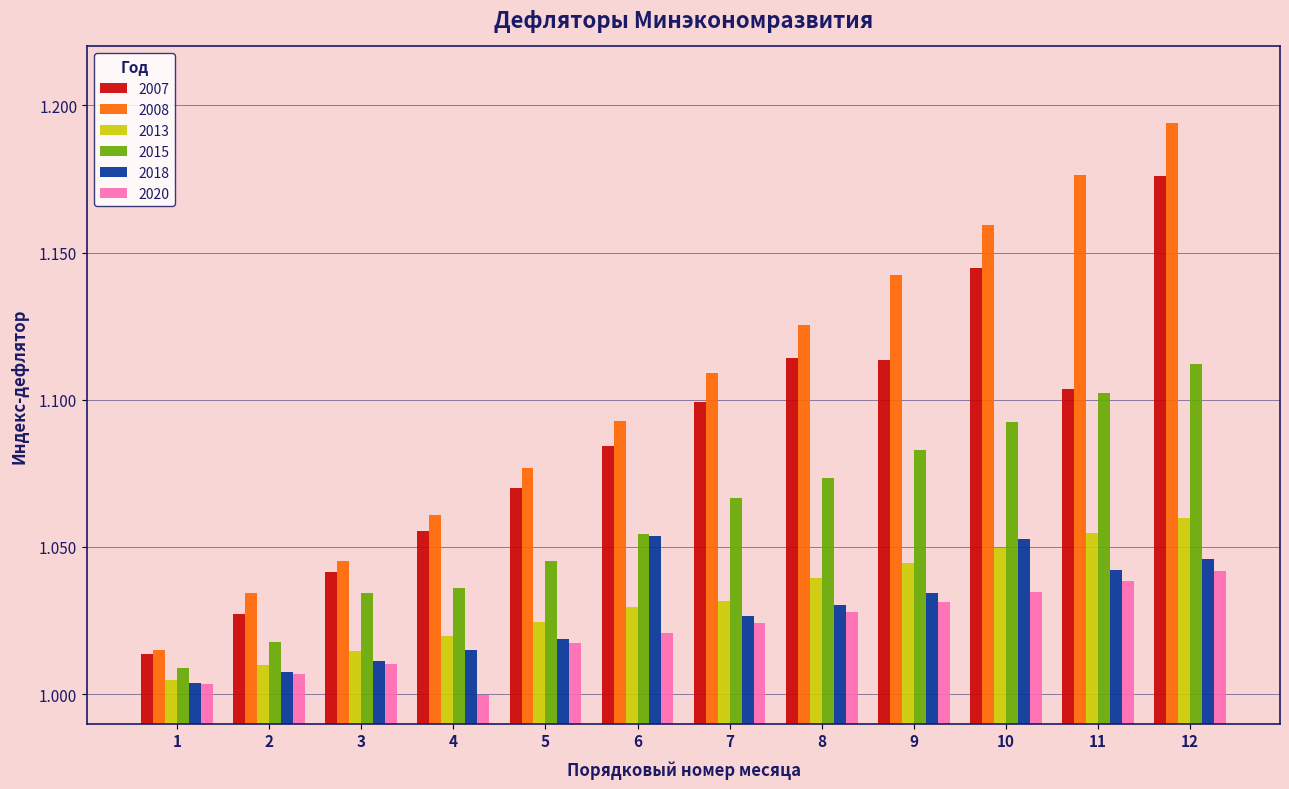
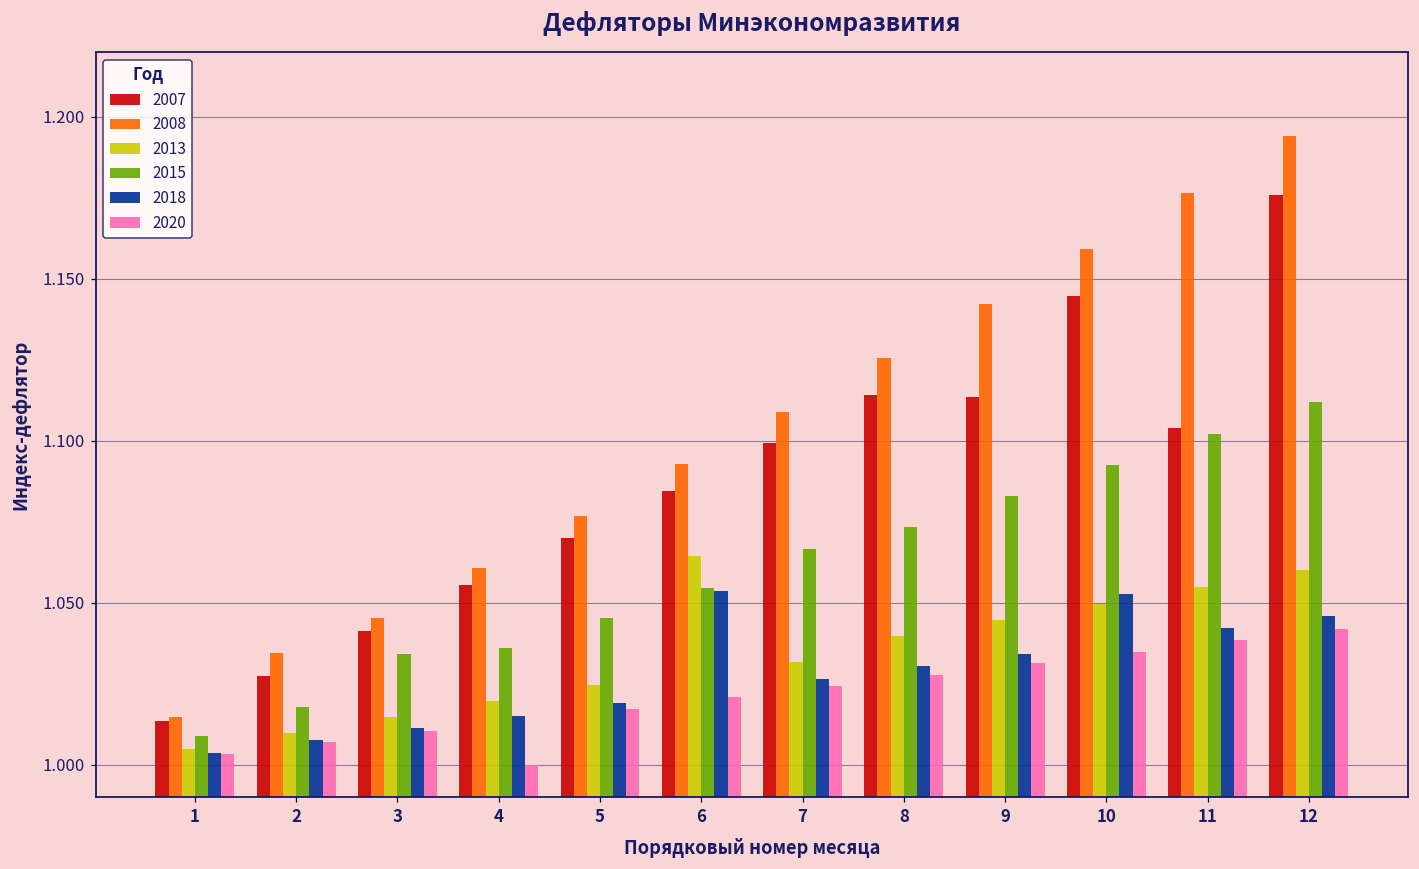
  {
    "2007": {
      "1": 1.014,
      "2": 1.027,
      "3": 1.041,
      "4": 1.056,
      "5": 1.070,
      "6": 1.084,
      "7": 1.099,
      "8": 1.114,
      "9": 1.113,
      "10": 1.145,
      "11": 1.104,
      "12": 1.176
    },
    "2008": {
      "1": 1.015,
      "2": 1.035,
      "3": 1.045,
      "4": 1.061,
      "5": 1.077,
      "6": 1.093,
      "7": 1.109,
      "8": 1.125,
      "9": 1.142,
      "10": 1.159,
      "11": 1.176,
      "12": 1.194
    },
    "2013": {
      "1": 1.005,
      "2": 1.010,
      "3": 1.015,
      "4": 1.020,
      "5": 1.025,
-     "6": 1.030,
+     "6": 1.065,
      "7": 1.032,
      "8": 1.040,
      "9": 1.045,
      "10": 1.050,
      "11": 1.055,
      "12": 1.060
    },
    "2015": {
      "1": 1.009,
      "2": 1.018,
      "3": 1.034,
      "4": 1.036,
      "5": 1.045,
      "6": 1.055,
      "7": 1.067,
      "8": 1.073,
      "9": 1.083,
      "10": 1.092,
      "11": 1.102,
      "12": 1.112
    },
    "2018": {
      "1": 1.004,
      "2": 1.008,
      "3": 1.011,
      "4": 1.015,
      "5": 1.019,
      "6": 1.054,
      "7": 1.027,
      "8": 1.030,
      "9": 1.034,
      "10": 1.053,
      "11": 1.042,
      "12": 1.046
    },
    "2020": {
      "1": 1.003,
      "2": 1.007,
      "3": 1.010,
      "4": 1.000,
      "5": 1.017,
      "6": 1.021,
      "7": 1.024,
      "8": 1.028,
      "9": 1.031,
      "10": 1.035,
      "11": 1.038,
      "12": 1.042
    }
  }
